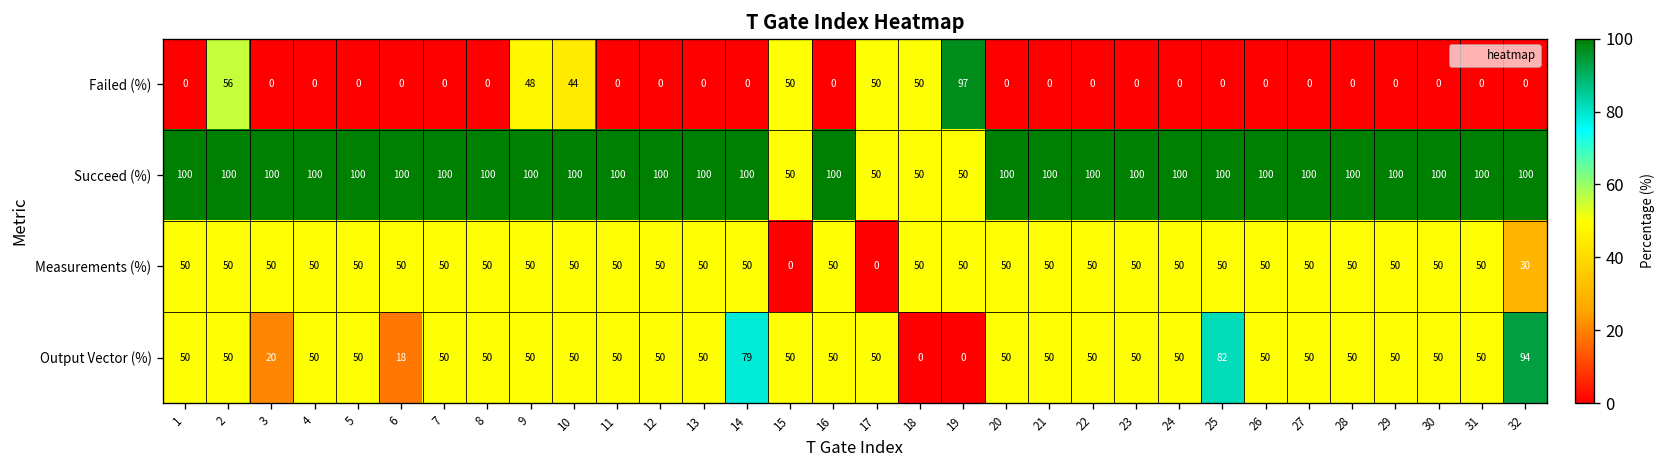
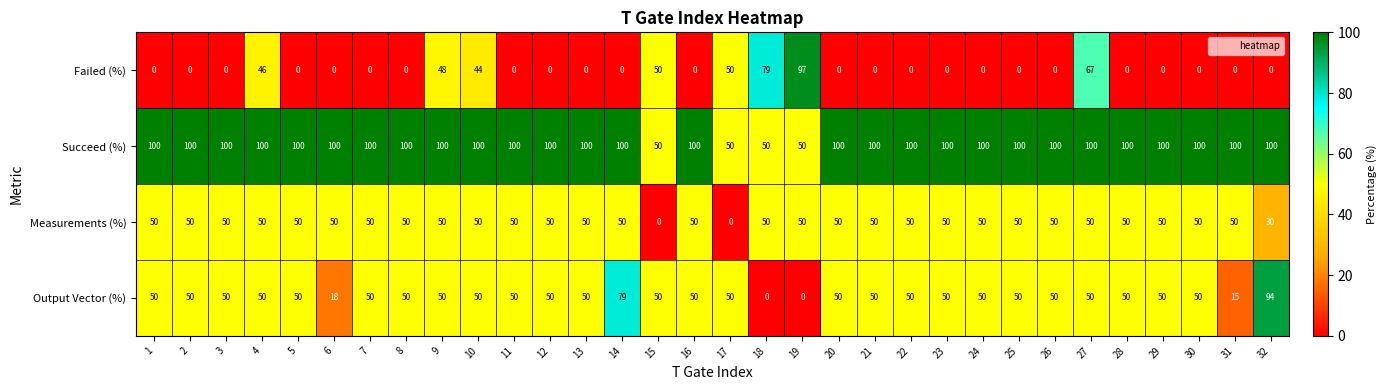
  {
    "Failed (%)": {
      "1": 0,
-     "2": 56,
+     "2": 0,
      "3": 0,
-     "4": 0,
+     "4": 46,
      "5": 0,
      "6": 0,
      "7": 0,
      "8": 0,
      "9": 48,
      "10": 44,
      "11": 0,
      "12": 0,
      "13": 0,
      "14": 0,
      "15": 50,
      "16": 0,
      "17": 50,
-     "18": 50,
+     "18": 79,
      "19": 97,
      "20": 0,
      "21": 0,
      "22": 0,
      "23": 0,
      "24": 0,
      "25": 0,
      "26": 0,
-     "27": 0,
+     "27": 67,
      "28": 0,
      "29": 0,
      "30": 0,
      "31": 0,
      "32": 0
    },
    "Succeed (%)": {
      "1": 100,
      "2": 100,
      "3": 100,
      "4": 100,
      "5": 100,
      "6": 100,
      "7": 100,
      "8": 100,
      "9": 100,
      "10": 100,
      "11": 100,
      "12": 100,
      "13": 100,
      "14": 100,
      "15": 50,
      "16": 100,
      "17": 50,
      "18": 50,
      "19": 50,
      "20": 100,
      "21": 100,
      "22": 100,
      "23": 100,
      "24": 100,
      "25": 100,
      "26": 100,
      "27": 100,
      "28": 100,
      "29": 100,
      "30": 100,
      "31": 100,
      "32": 100
    },
    "Measurements (%)": {
      "1": 50,
      "2": 50,
      "3": 50,
      "4": 50,
      "5": 50,
      "6": 50,
      "7": 50,
      "8": 50,
      "9": 50,
      "10": 50,
      "11": 50,
      "12": 50,
      "13": 50,
      "14": 50,
      "15": 0,
      "16": 50,
      "17": 0,
      "18": 50,
      "19": 50,
      "20": 50,
      "21": 50,
      "22": 50,
      "23": 50,
      "24": 50,
      "25": 50,
      "26": 50,
      "27": 50,
      "28": 50,
      "29": 50,
      "30": 50,
      "31": 50,
      "32": 30
    },
    "Output Vector (%)": {
      "1": 50,
      "2": 50,
-     "3": 20,
+     "3": 50,
      "4": 50,
      "5": 50,
      "6": 18,
      "7": 50,
      "8": 50,
      "9": 50,
      "10": 50,
      "11": 50,
      "12": 50,
      "13": 50,
      "14": 79,
      "15": 50,
      "16": 50,
      "17": 50,
      "18": 0,
      "19": 0,
      "20": 50,
      "21": 50,
      "22": 50,
      "23": 50,
      "24": 50,
-     "25": 82,
+     "25": 50,
      "26": 50,
      "27": 50,
      "28": 50,
      "29": 50,
      "30": 50,
-     "31": 50,
+     "31": 15,
      "32": 94
    }
  }
